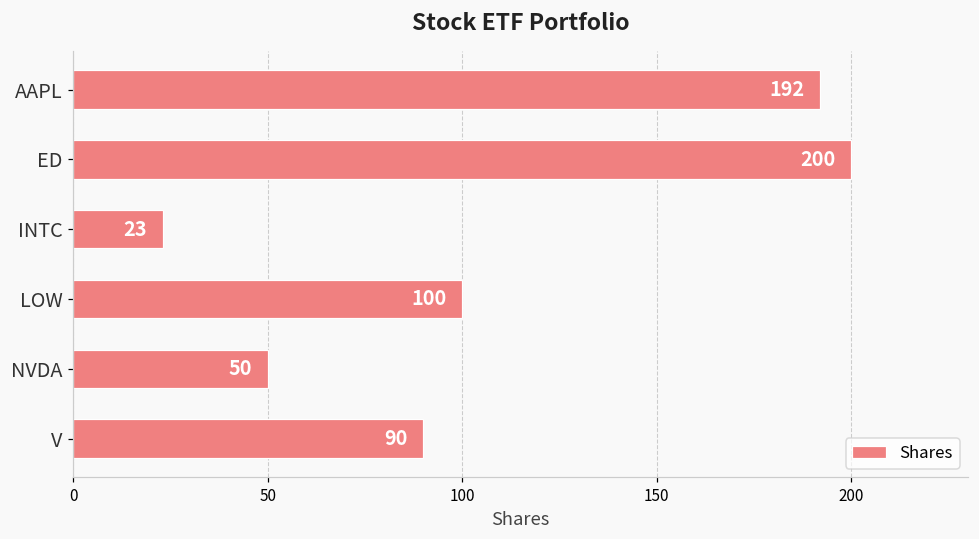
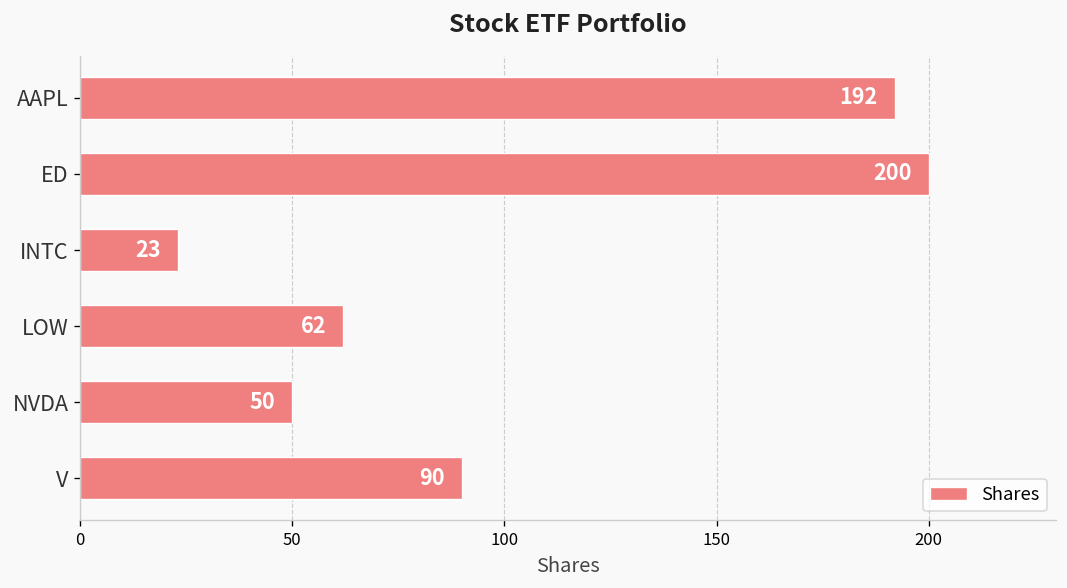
  {
    "AAPL": 192,
    "ED": 200,
    "INTC": 23,
-   "LOW": 100,
+   "LOW": 62,
    "NVDA": 50,
    "V": 90
  }
